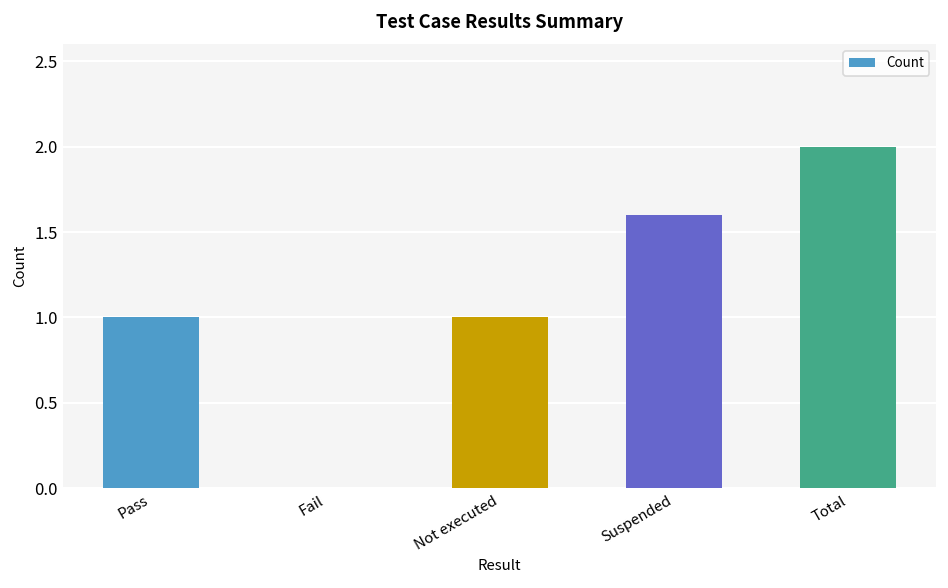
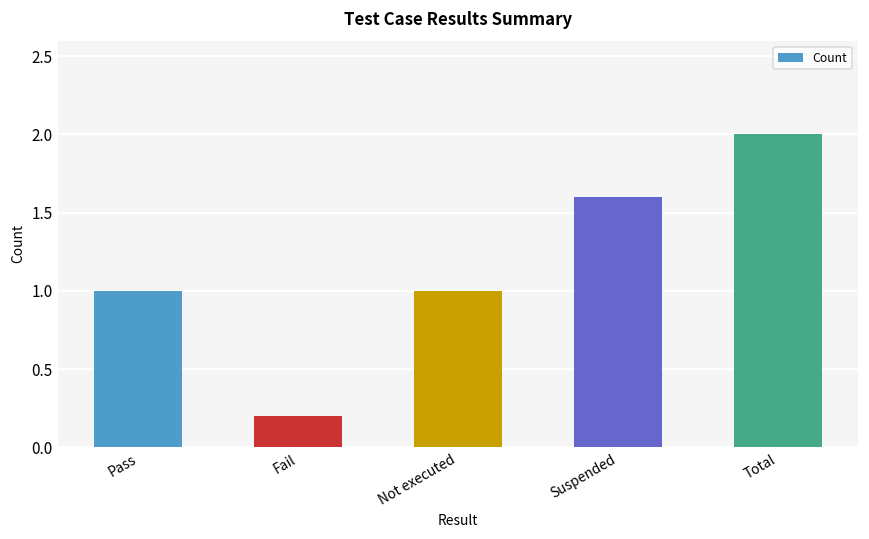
  {
    "Pass": 1.0,
-   "Fail": 0.0,
+   "Fail": 0.2,
    "Not executed": 1.0,
    "Suspended": 1.6,
    "Total": 2.0
  }
